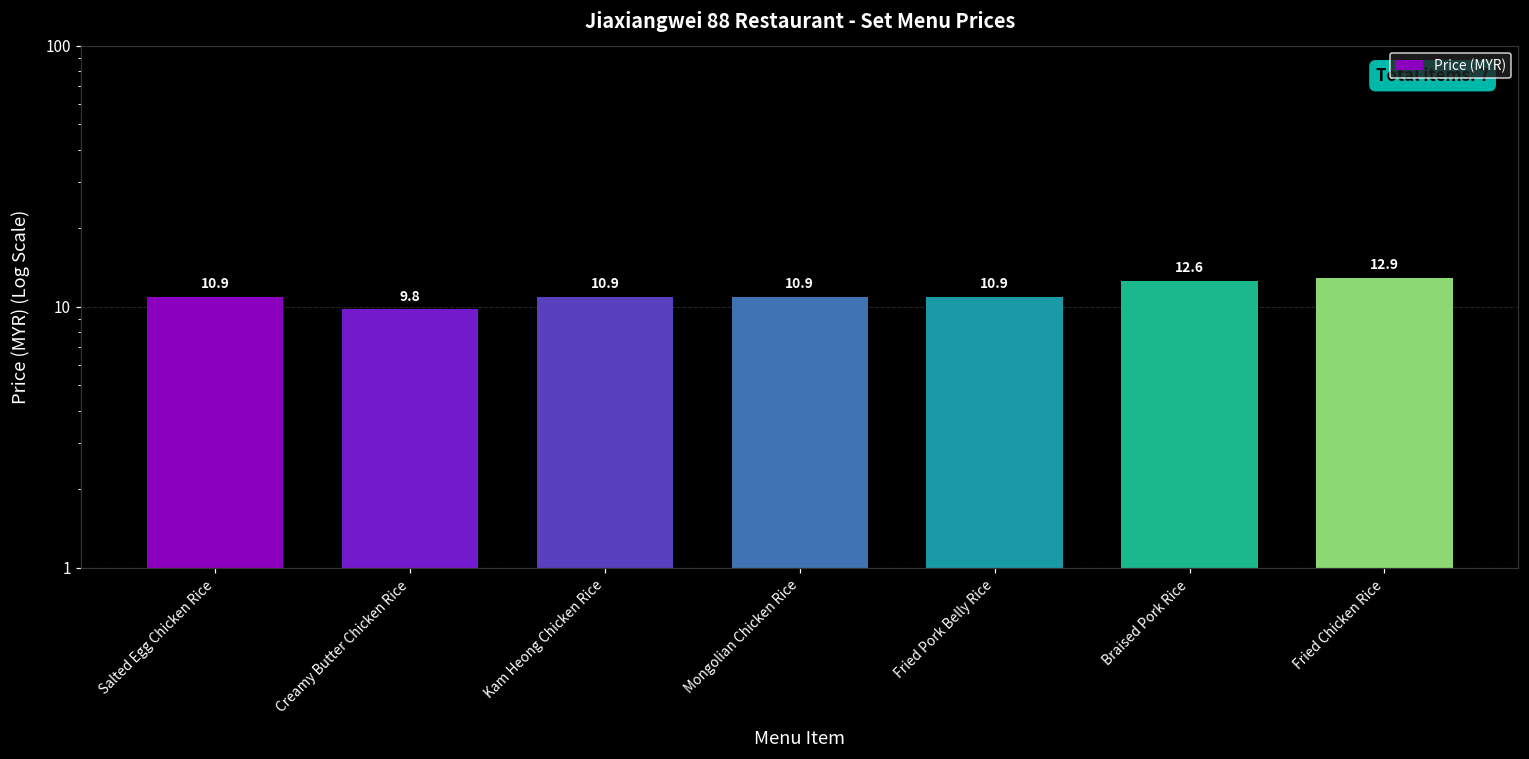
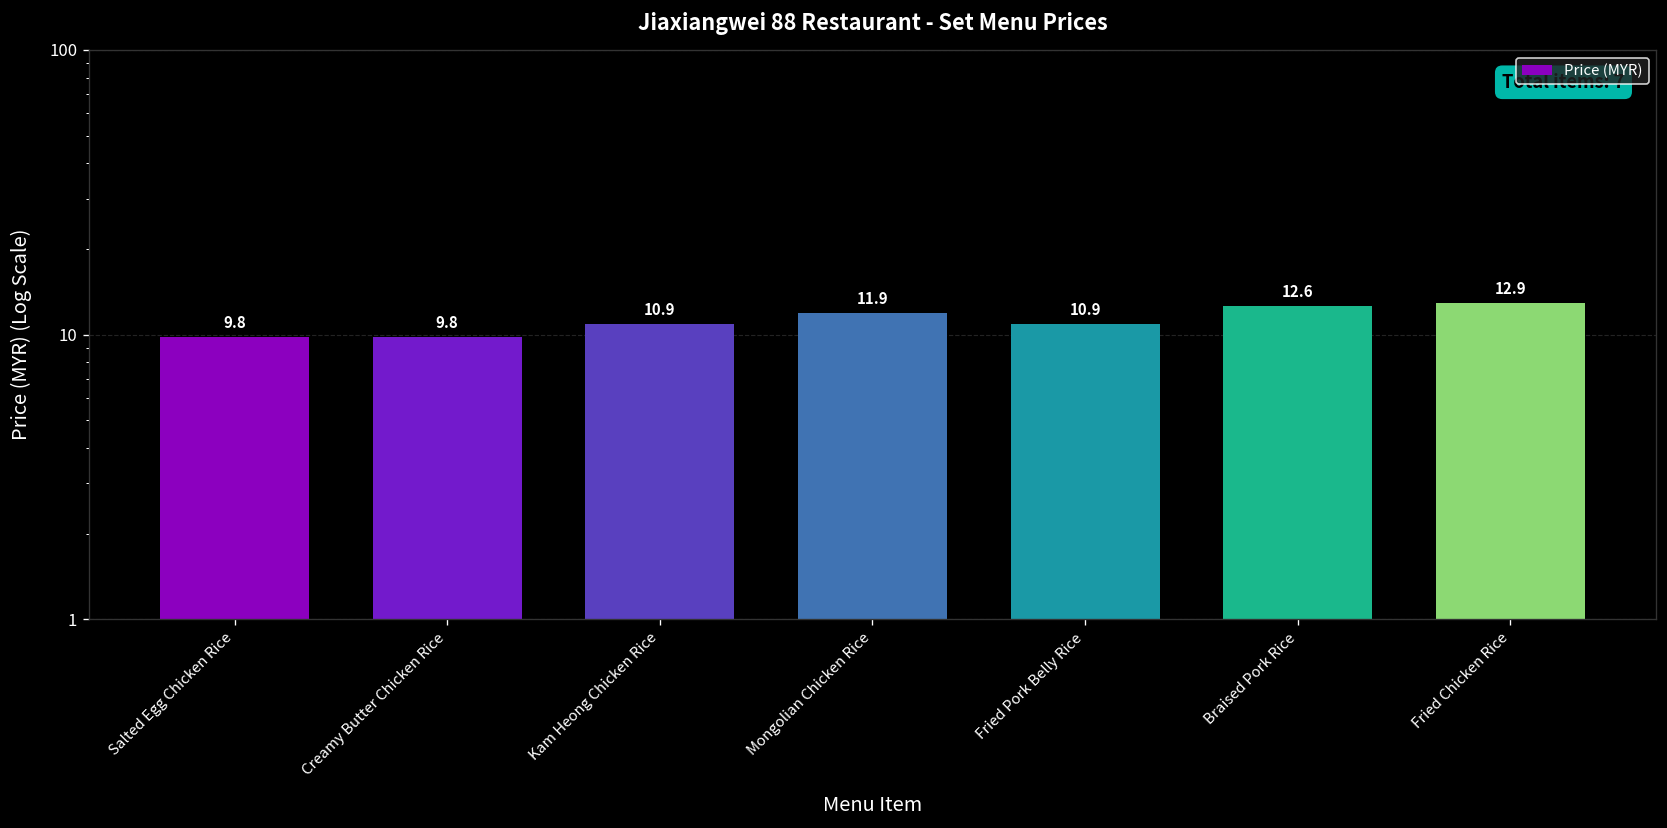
  {
-   "Salted Egg Chicken Rice": 10.9,
+   "Salted Egg Chicken Rice": 9.8,
    "Creamy Butter Chicken Rice": 9.8,
    "Kam Heong Chicken Rice": 10.9,
-   "Mongolian Chicken Rice": 10.9,
+   "Mongolian Chicken Rice": 11.9,
    "Fried Pork Belly Rice": 10.9,
    "Braised Pork Rice": 12.6,
    "Fried Chicken Rice": 12.9
  }
